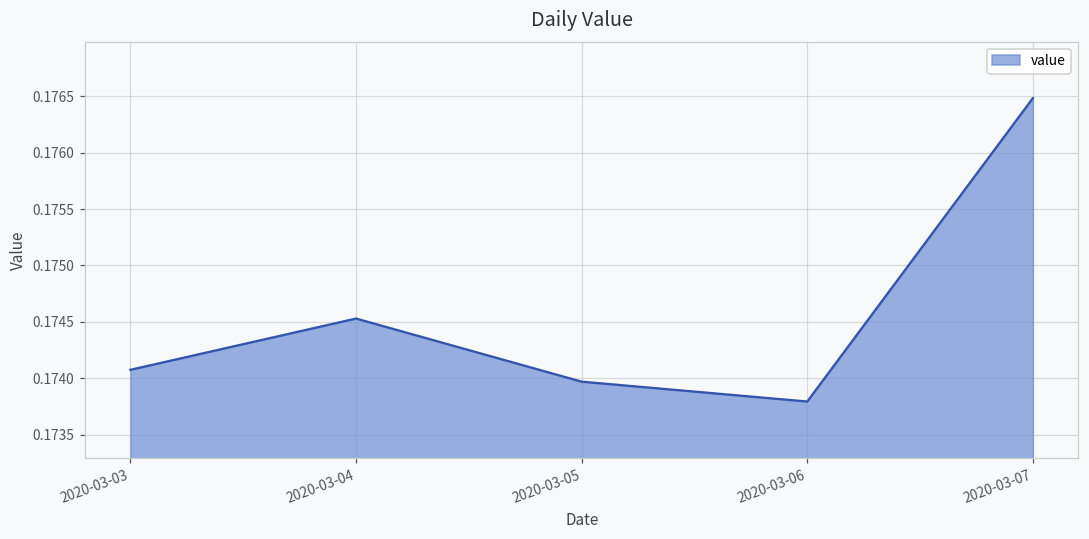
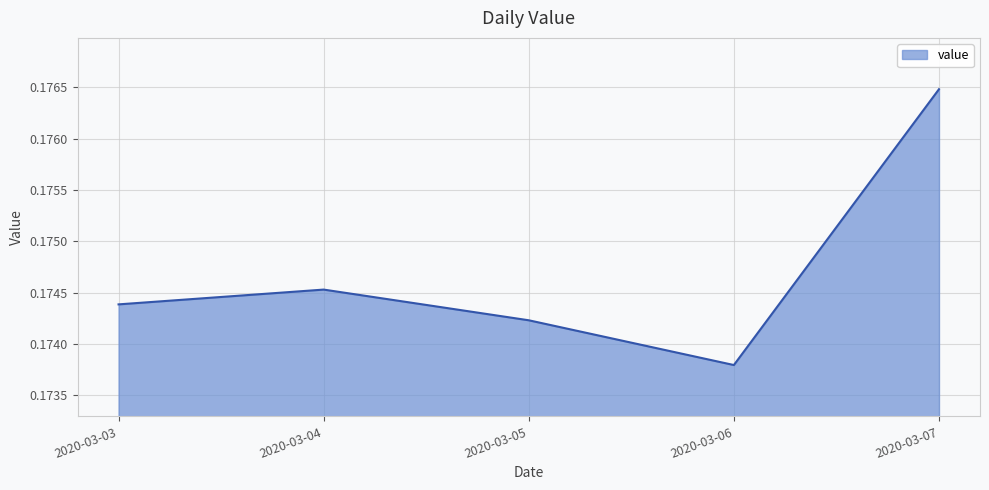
  {
-   "2020-03-03": 0.17408,
+   "2020-03-03": 0.17439,
    "2020-03-04": 0.17453,
-   "2020-03-05": 0.17397,
+   "2020-03-05": 0.17423,
    "2020-03-06": 0.17380,
    "2020-03-07": 0.17648
  }
